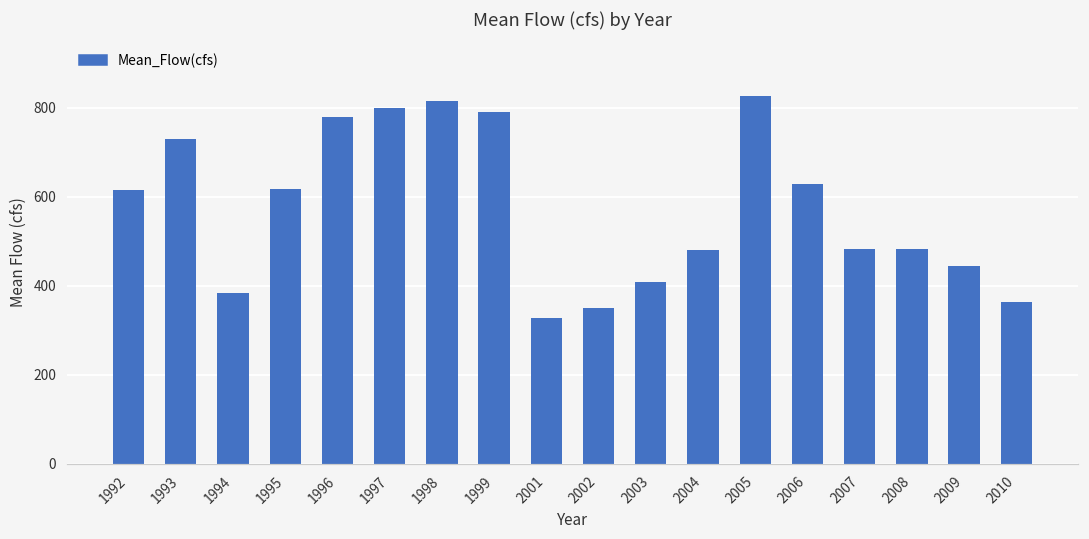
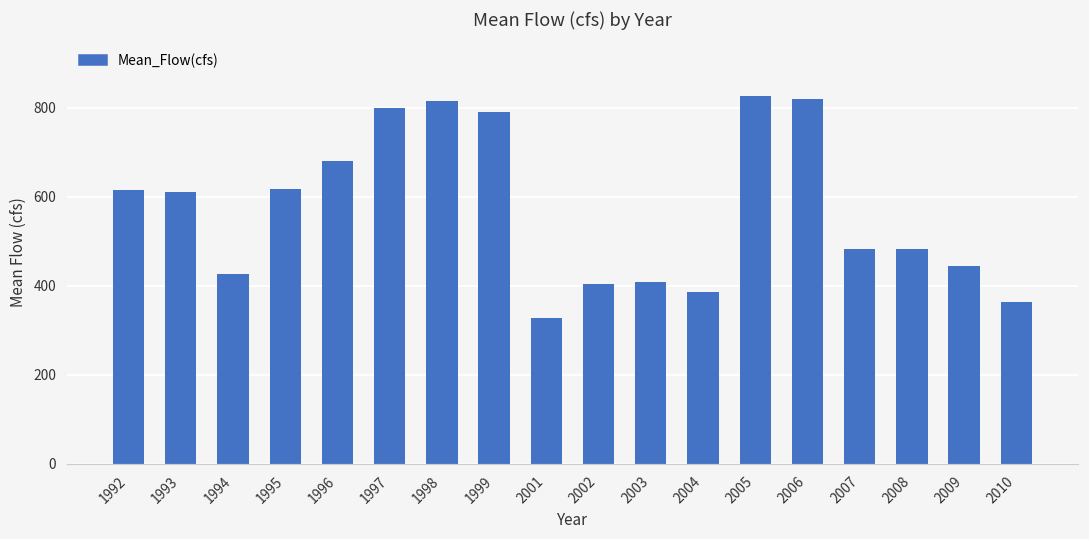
  {
    "1992": 620,
-   "1993": 730,
-   "1994": 380,
+   "1993": 610,
+   "1994": 430,
    "1995": 620,
-   "1996": 780,
+   "1996": 680,
    "1997": 800,
    "1998": 820,
    "1999": 790,
    "2001": 330,
-   "2002": 350,
+   "2002": 400,
    "2003": 410,
-   "2004": 480,
+   "2004": 390,
    "2005": 830,
-   "2006": 630,
+   "2006": 820,
    "2007": 480,
    "2008": 480,
    "2009": 440,
    "2010": 360
  }
